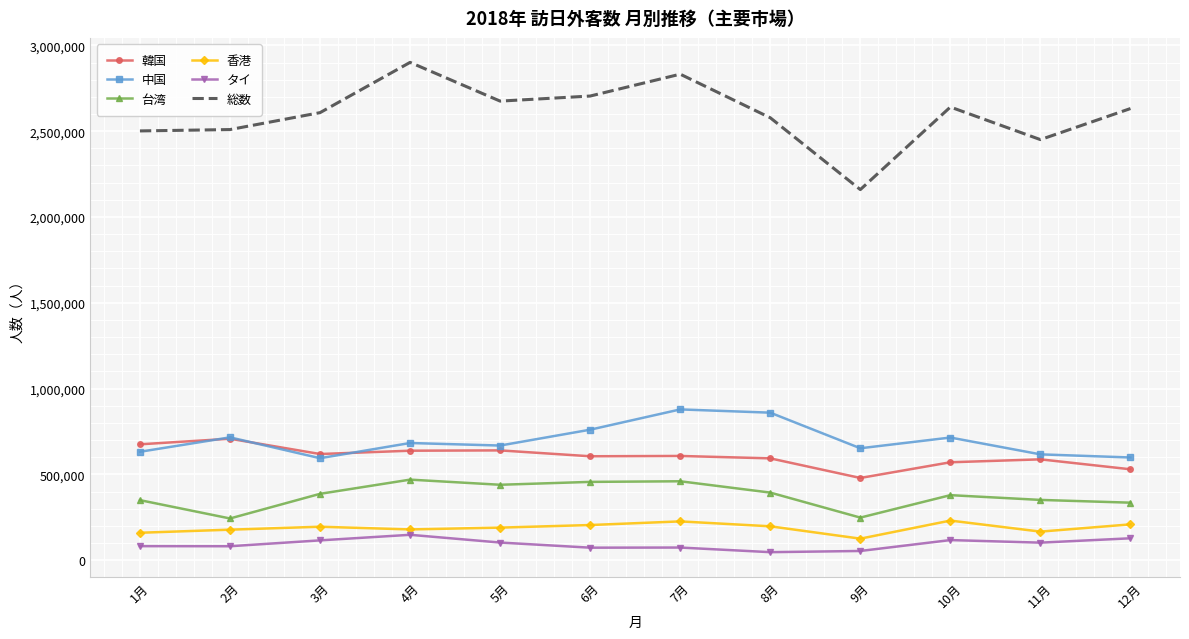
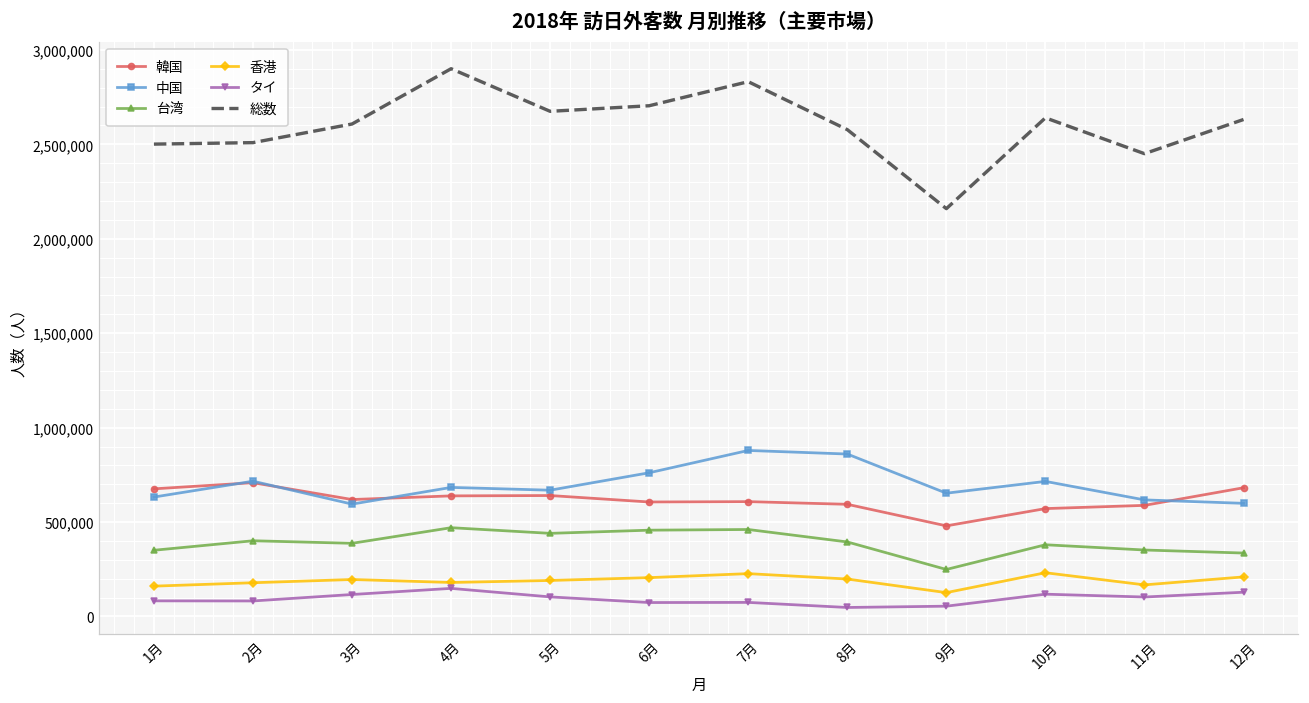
  {
    "韓国": {
      "1月": "680,000",
      "3月": "620,000",
      "4月": "640,000",
      "5月": "640,000",
      "6月": "610,000",
      "7月": "610,000",
      "8月": "590,000",
      "9月": "480,000",
      "10月": "570,000",
      "11月": "590,000",
-     "12月": "530,000"
+     "12月": "680,000"
    },
    "中国": {
      "1月": "630,000",
      "3月": "590,000",
      "4月": "680,000",
      "5月": "670,000",
      "6月": "760,000",
      "7月": "880,000",
      "8月": "860,000",
      "9月": "650,000",
      "10月": "720,000",
      "11月": "620,000",
      "12月": "600,000"
    },
    "台湾": {
      "1月": "350,000",
-     "2月": "240,000",
+     "2月": "400,000",
      "3月": "390,000",
      "4月": "470,000",
      "5月": "440,000",
      "6月": "460,000",
      "7月": "460,000",
      "8月": "390,000",
      "9月": "250,000",
      "10月": "380,000",
      "11月": "350,000",
      "12月": "340,000"
    },
    "香港": {
      "1月": "160,000",
      "2月": "180,000",
      "3月": "200,000",
      "4月": "180,000",
      "5月": "190,000",
      "6月": "210,000",
      "7月": "230,000",
      "8月": "200,000",
      "9月": "130,000",
      "10月": "230,000",
      "11月": "170,000",
      "12月": "210,000"
    },
    "タイ": {
      "1月": "80,000",
      "2月": "80,000",
      "3月": "120,000",
      "4月": "150,000",
      "5月": "100,000",
      "6月": "70,000",
      "7月": "70,000",
      "8月": "50,000",
      "9月": "50,000",
      "10月": "120,000",
      "11月": "100,000",
      "12月": "130,000"
    },
    "総数": {
      "1月": "2,500,000",
      "2月": "2,510,000",
      "3月": "2,610,000",
      "4月": "2,900,000",
      "5月": "2,680,000",
      "6月": "2,700,000",
      "7月": "2,830,000",
      "8月": "2,580,000",
      "9月": "2,160,000",
      "10月": "2,640,000",
      "11月": "2,450,000",
      "12月": "2,630,000"
    }
  }
